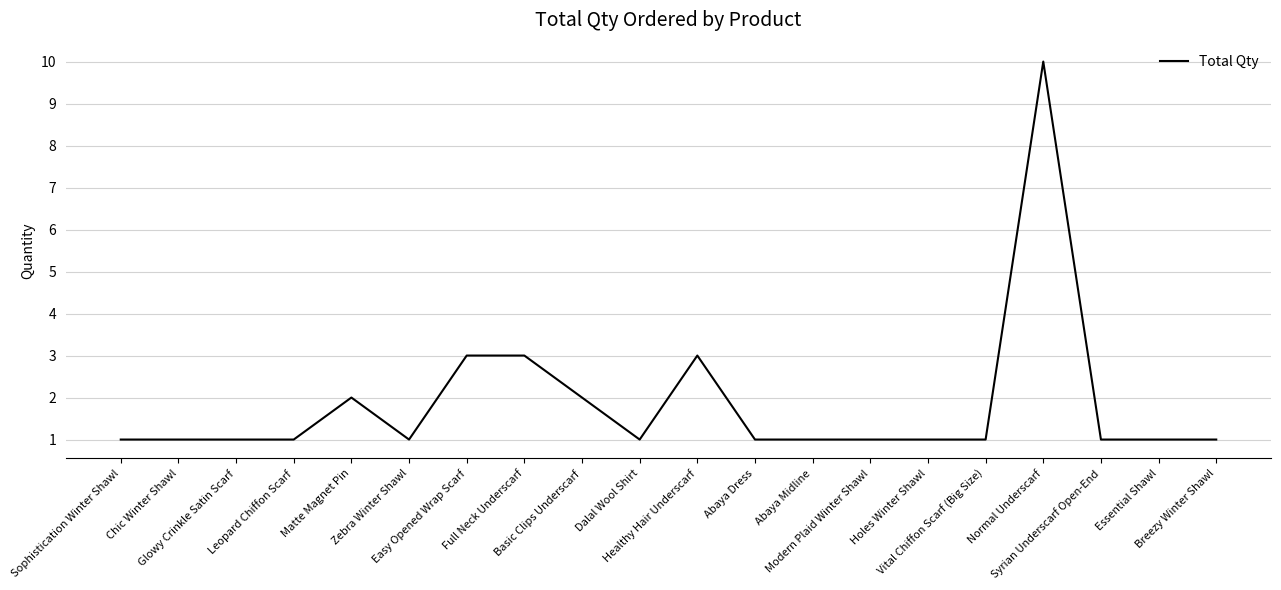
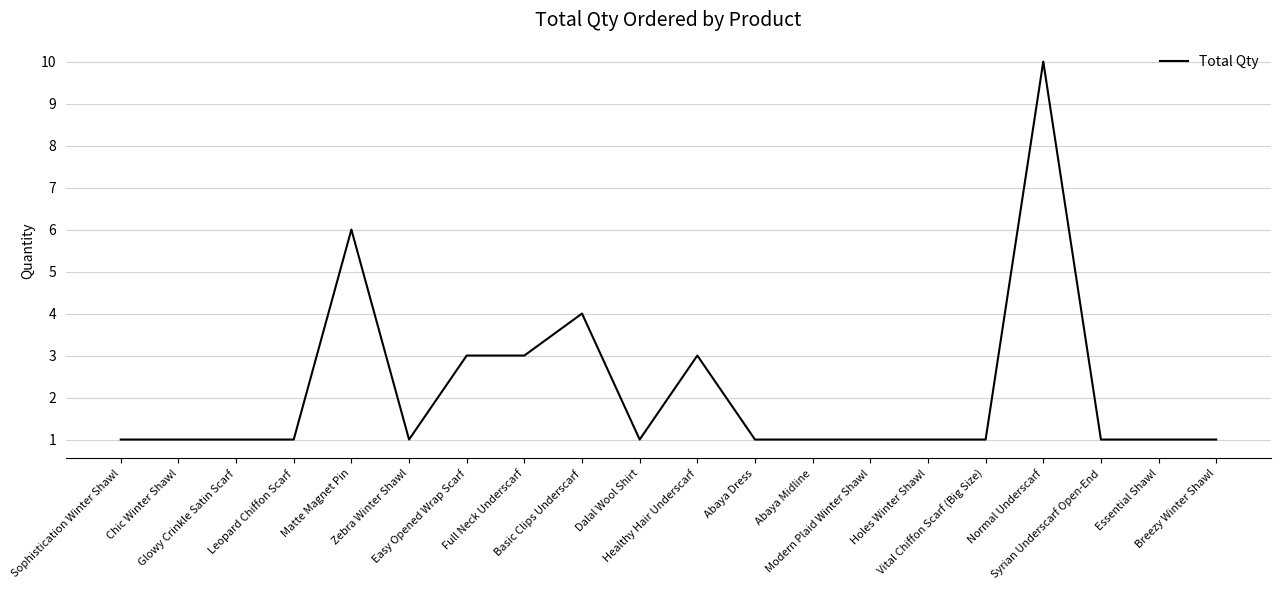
  {
    "Sophistication Winter Shawl": 1,
    "Chic Winter Shawl": 1,
    "Glowy Crinkle Satin Scarf": 1,
    "Leopard Chiffon Scarf": 1,
-   "Matte Magnet Pin": 2,
+   "Matte Magnet Pin": 6,
    "Zebra Winter Shawl": 1,
    "Easy Opened Wrap Scarf": 3,
    "Full Neck Underscarf": 3,
-   "Basic Clips Underscarf": 2,
+   "Basic Clips Underscarf": 4,
    "Dalal Wool Shirt": 1,
    "Healthy Hair Underscarf": 3,
    "Abaya Dress": 1,
    "Abaya Midline": 1,
    "Modern Plaid Winter Shawl": 1,
    "Holes Winter Shawl": 1,
    "Vital Chiffon Scarf (Big Size)": 1,
    "Normal Underscarf": 10,
    "Syrian Underscarf Open-End": 1,
    "Essential Shawl": 1,
    "Breezy Winter Shawl": 1
  }
